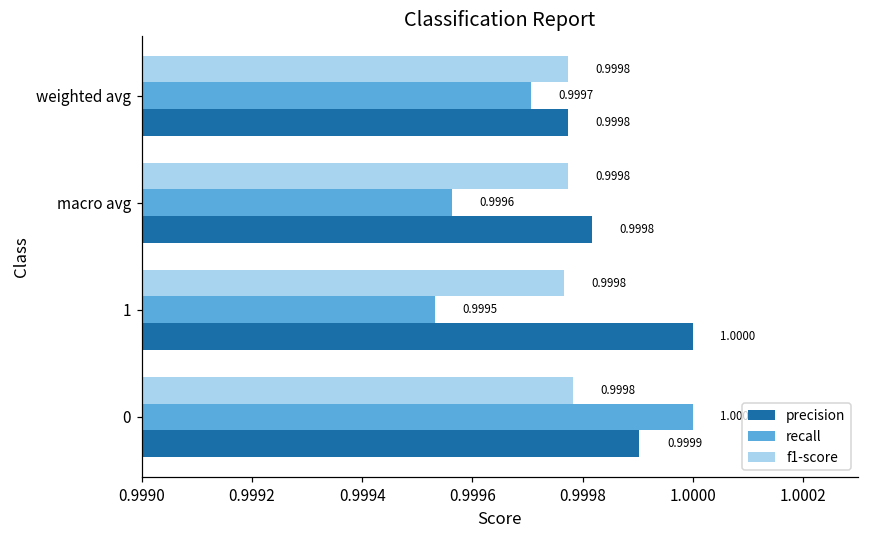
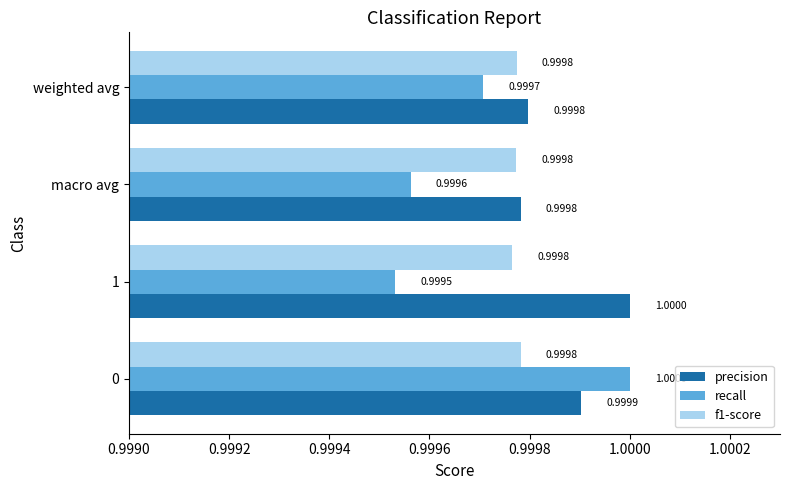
  {
    "precision": {
-     "weighted avg": 0.99977,
-     "macro avg": 0.99982,
+     "weighted avg": 0.99980,
+     "macro avg": 0.99978,
      "1": 1.00000
    },
    "recall": {
      "1": 0.9995
    },
    "f1-score": {
      "macro avg": 0.9998,
      "1": 0.9998
    }
  }
